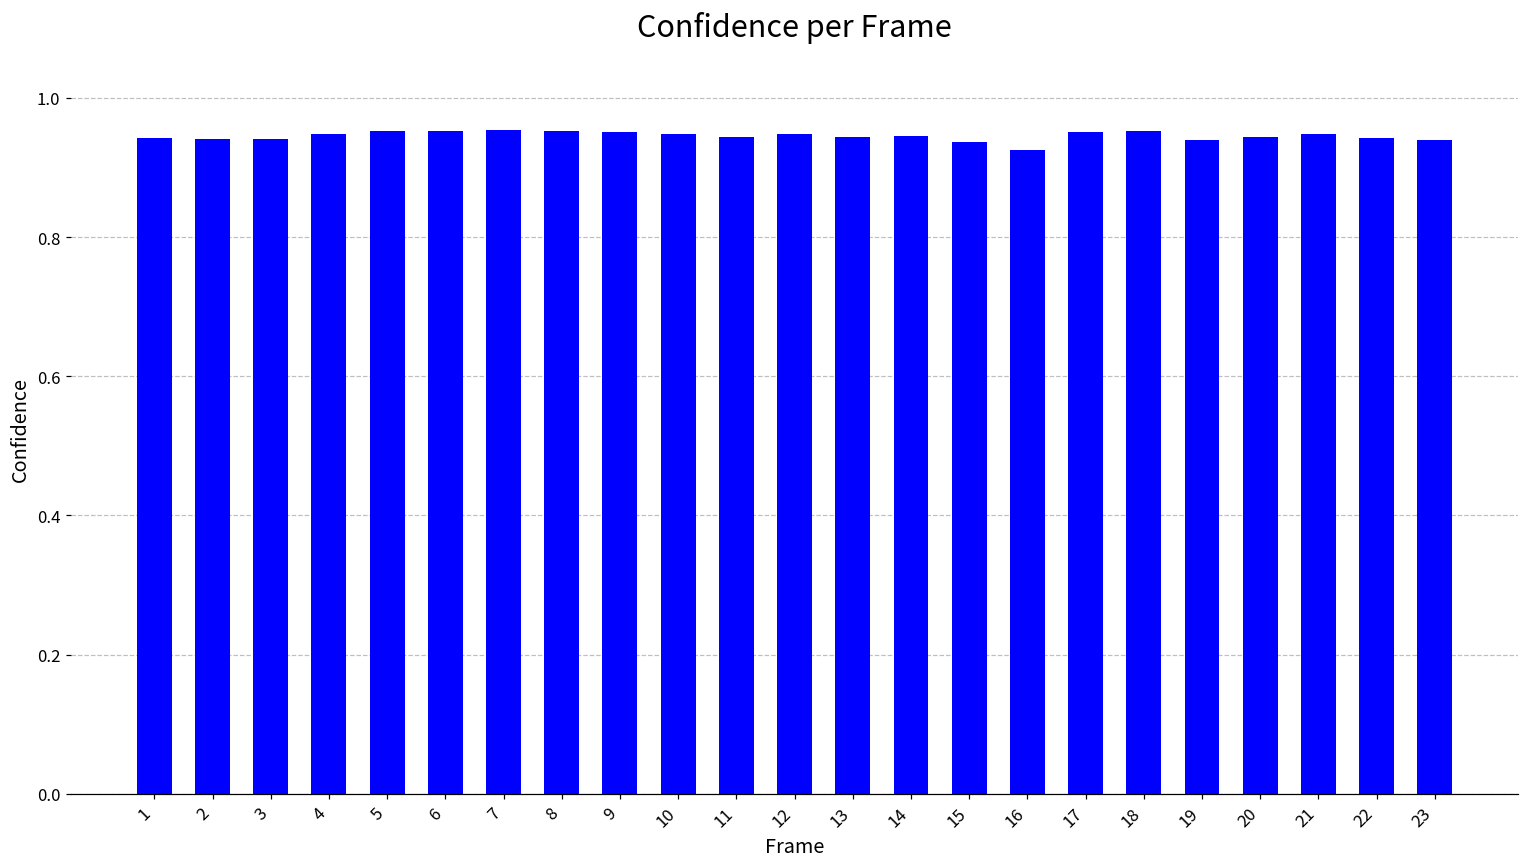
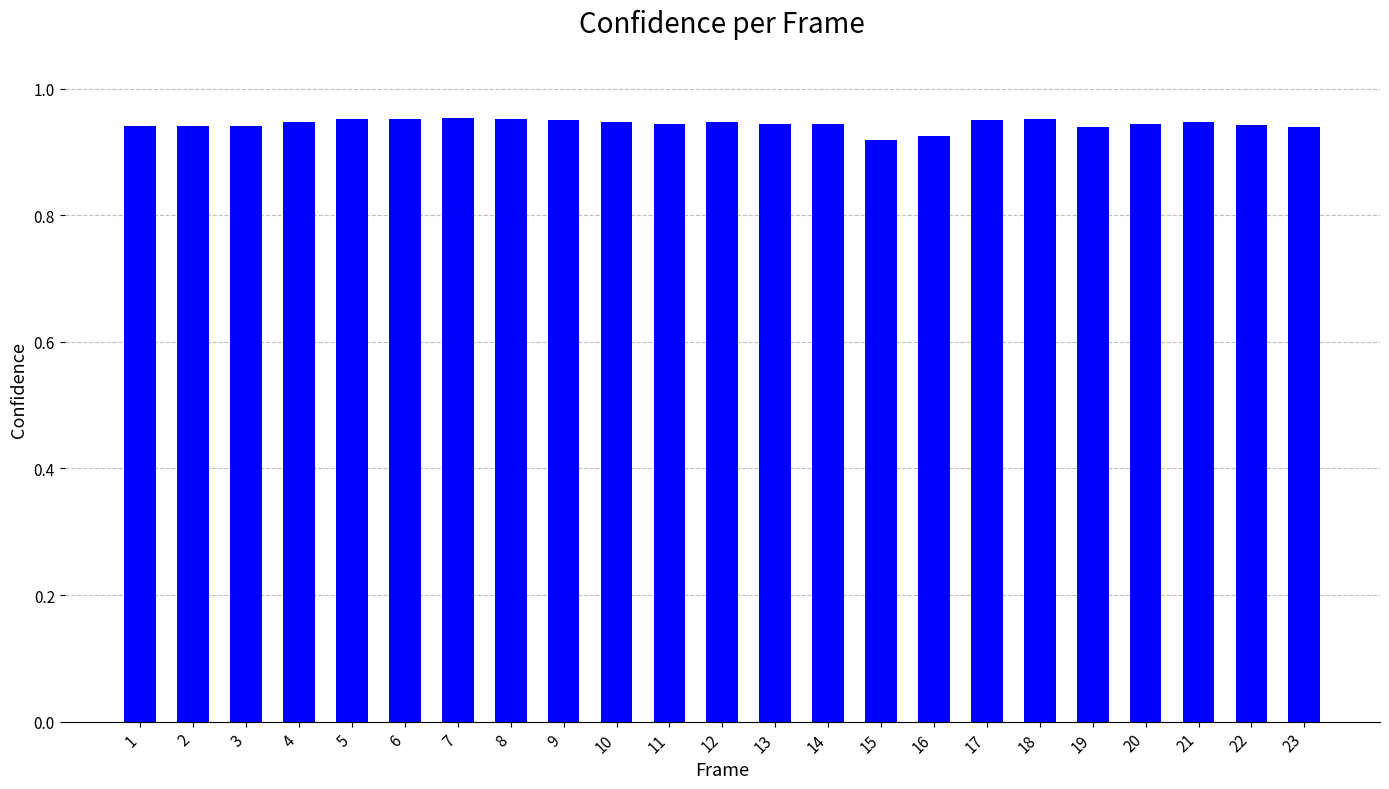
  {
    "1": 0.94,
    "2": 0.94,
    "3": 0.94,
    "4": 0.95,
    "5": 0.95,
    "6": 0.95,
    "7": 0.95,
    "8": 0.95,
    "9": 0.95,
    "10": 0.95,
    "11": 0.94,
    "12": 0.95,
    "13": 0.94,
    "14": 0.94,
-   "15": 0.94,
+   "15": 0.92,
    "16": 0.92,
    "17": 0.95,
    "18": 0.95,
    "19": 0.94,
    "20": 0.94,
    "21": 0.95,
    "22": 0.94,
    "23": 0.94
  }
